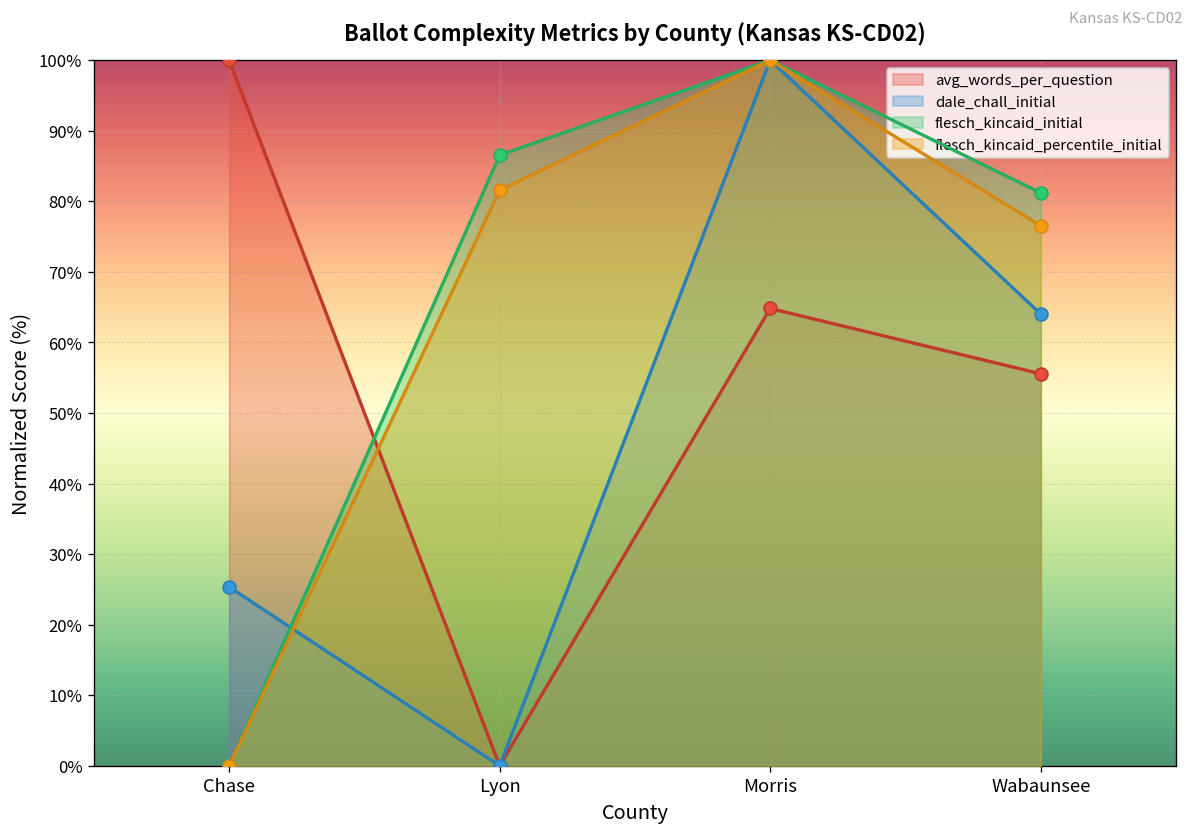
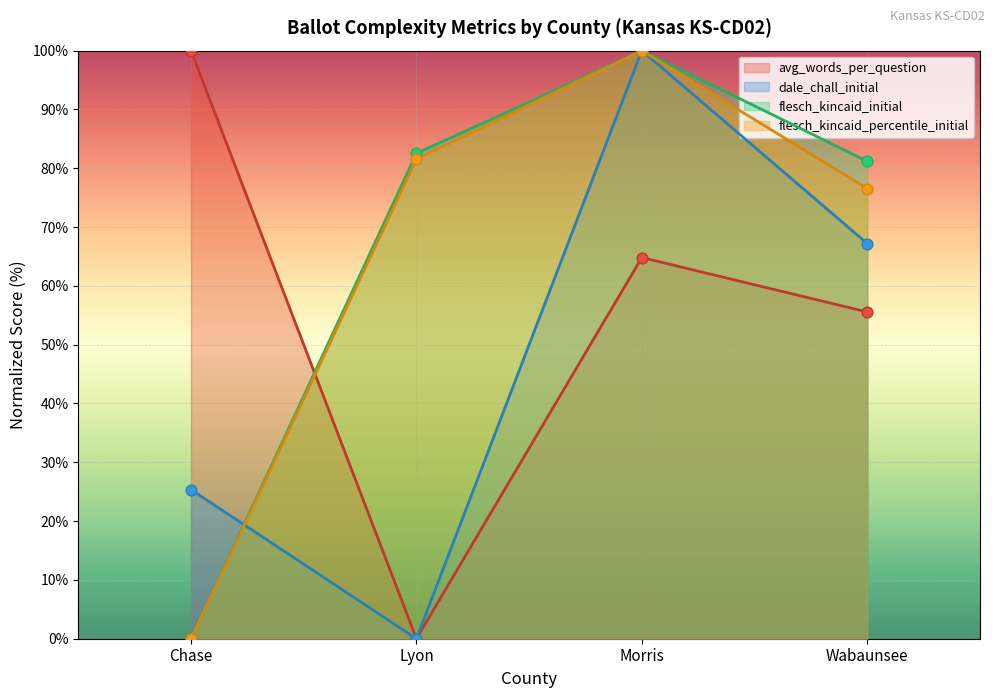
  {
    "dale_chall_initial": {
      "Chase": "25%",
-     "Wabaunsee": "64%"
+     "Wabaunsee": "67%"
    },
    "flesch_kincaid_initial": {
-     "Lyon": "87%",
+     "Lyon": "83%",
      "Wabaunsee": "81%"
    }
  }
